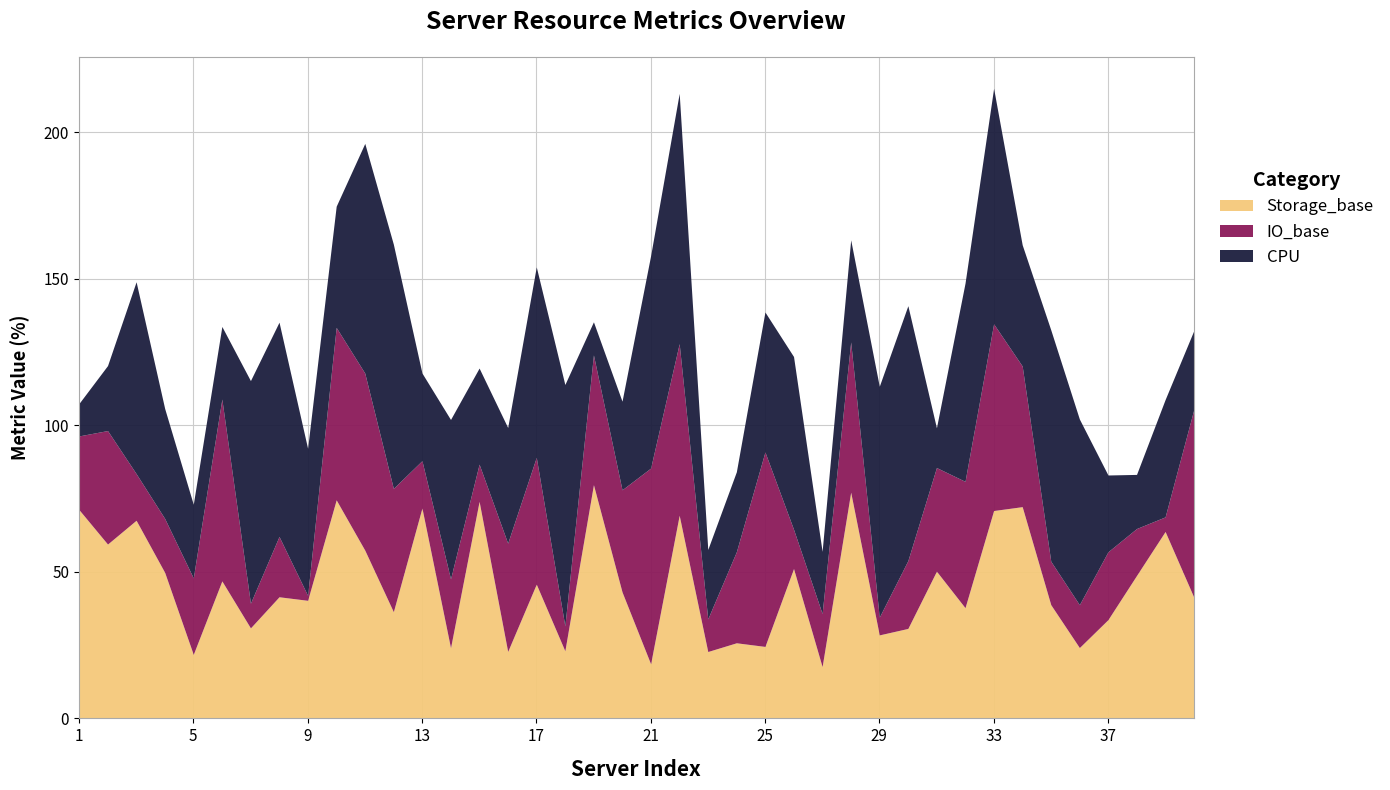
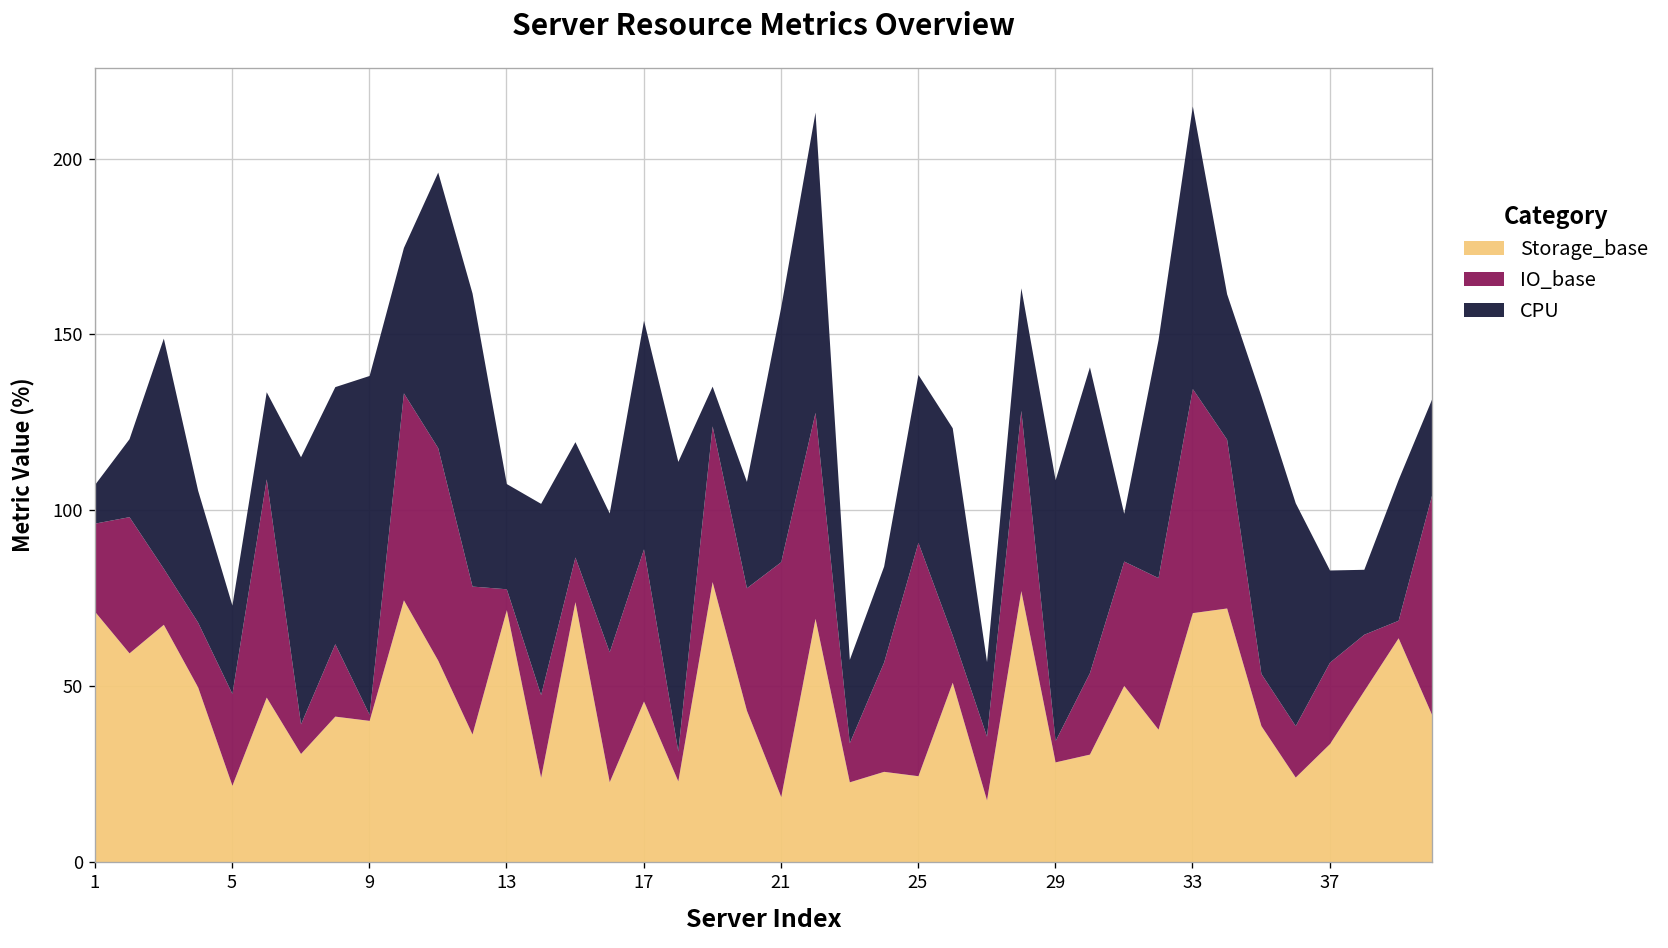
  {
    "Storage_base": {
      "1": 71,
      "5": 22,
      "9": 40,
      "13": 72,
      "17": 46,
      "21": 19,
      "25": 25,
      "29": 28,
      "33": 71,
      "37": 34
    },
    "IO_base": {
      "1": 25,
      "5": 26,
      "9": 2,
-     "13": 16,
+     "13": 6,
      "17": 43,
      "21": 67,
      "25": 66,
      "29": 6,
      "33": 64,
      "37": 23
    },
    "CPU": {
      "1": 11,
      "5": 25,
-     "9": 50,
+     "9": 96,
      "13": 30,
      "17": 65,
      "21": 72,
      "25": 48,
-     "29": 79,
+     "29": 74,
      "33": 80,
      "37": 26
    }
  }
